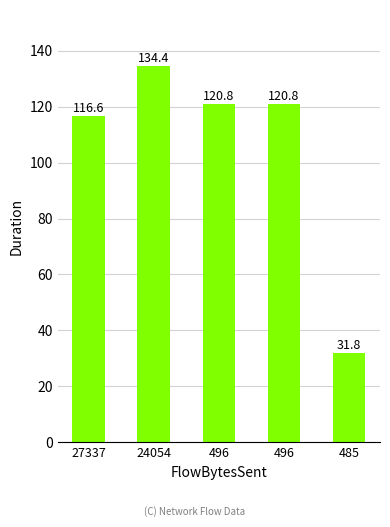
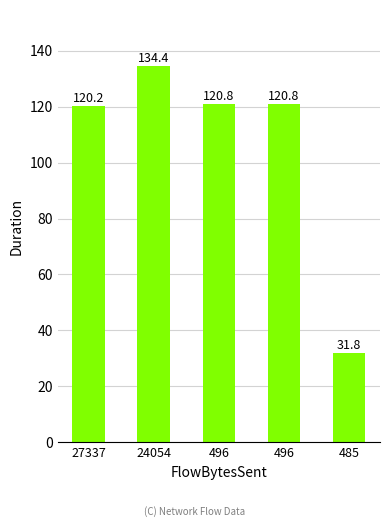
  {
-   "27337": 116.6,
+   "27337": 120.2,
    "24054": 134.4,
    "485": 31.8
  }
